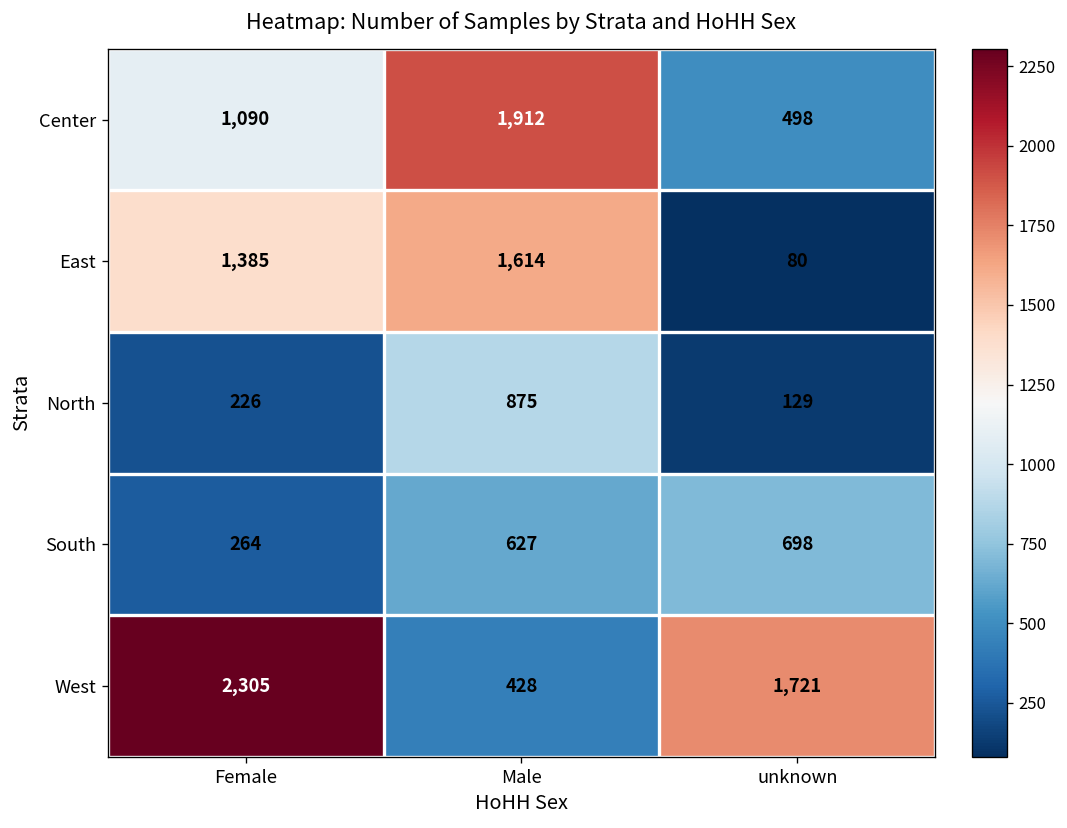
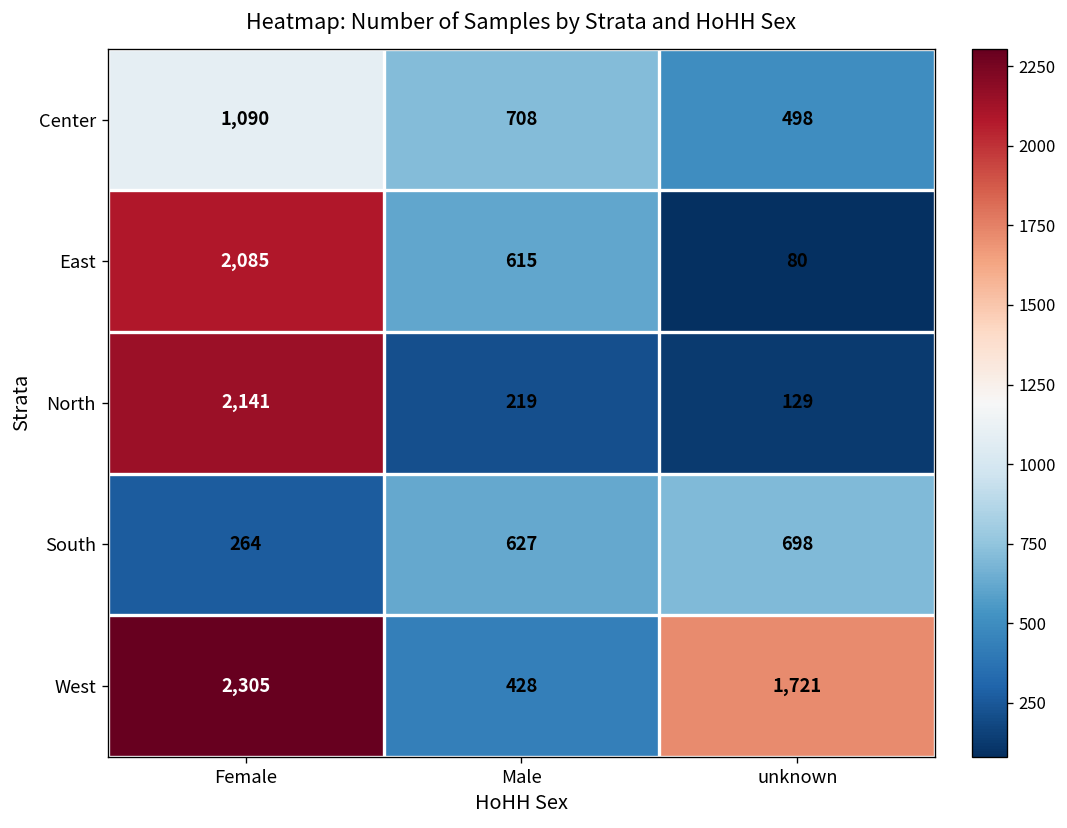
  {
    "Center": {
      "Female": "1,090",
-     "Male": "1,912",
+     "Male": "708",
      "unknown": "498"
    },
    "East": {
-     "Female": "1,385",
-     "Male": "1,614",
+     "Female": "2,085",
+     "Male": "615",
      "unknown": "80"
    },
    "North": {
-     "Female": "226",
-     "Male": "875",
+     "Female": "2,141",
+     "Male": "219",
      "unknown": "129"
    },
    "South": {
      "Female": "264",
      "Male": "627",
      "unknown": "698"
    },
    "West": {
      "Female": "2,305",
      "Male": "428",
      "unknown": "1,721"
    }
  }
